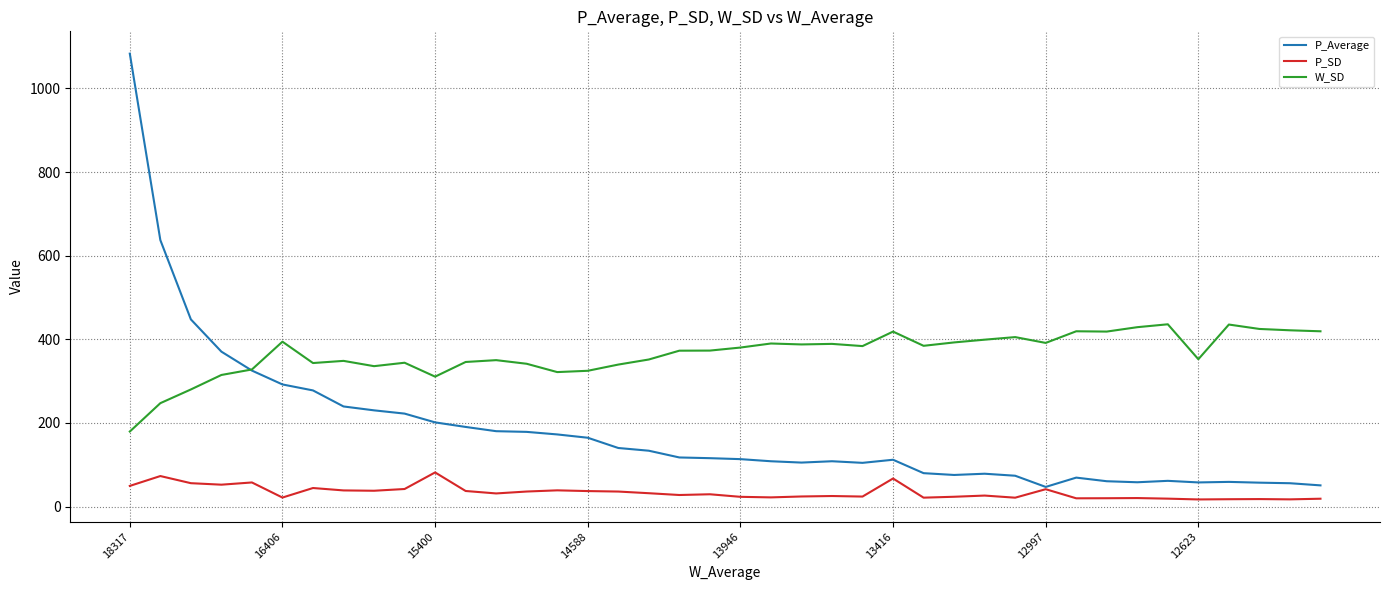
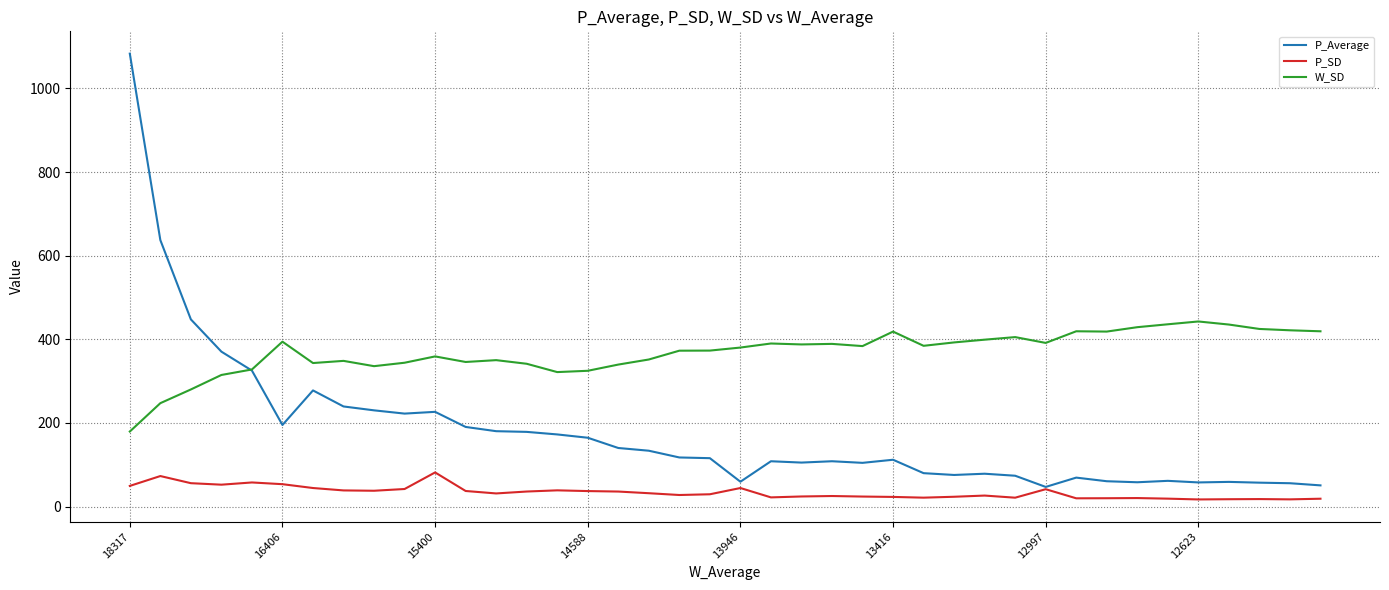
  {
    "P_Average": {
      "18317": 1080,
-     "16406": 290,
-     "15400": 200,
+     "16406": 200,
+     "15400": 230,
      "14588": 160,
-     "13946": 110,
+     "13946": 60,
      "13416": 110,
      "12623": 60
    },
    "P_SD": {
      "18317": 50,
-     "16406": 20,
+     "16406": 50,
      "15400": 80,
      "14588": 40,
-     "13946": 20,
-     "13416": 70,
+     "13946": 40,
+     "13416": 20,
      "12623": 20
    },
    "W_SD": {
      "18317": 180,
      "16406": 390,
-     "15400": 310,
+     "15400": 360,
      "14588": 320,
      "13946": 380,
      "13416": 420,
      "12997": 390,
-     "12623": 350
+     "12623": 440
    }
  }
